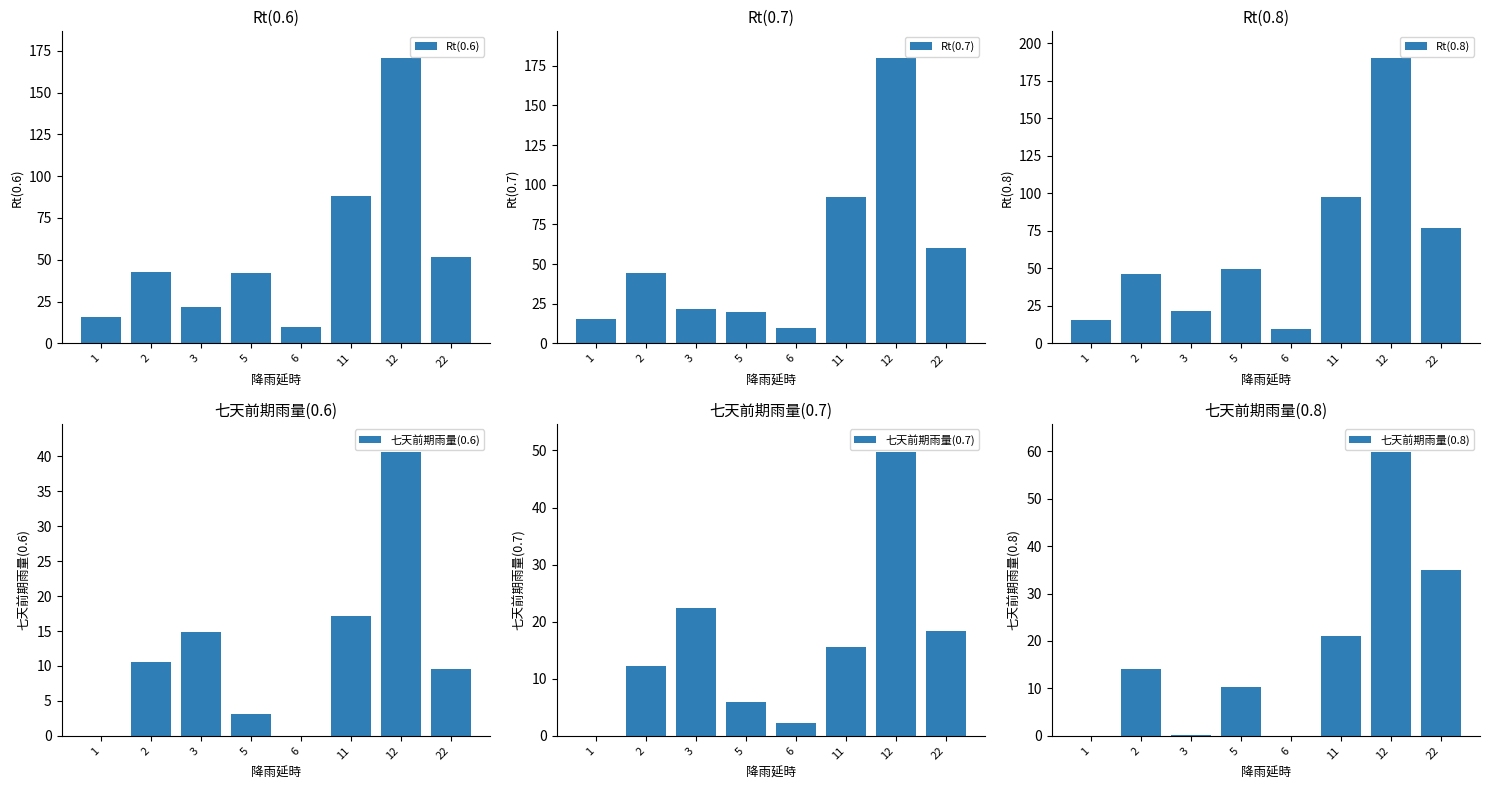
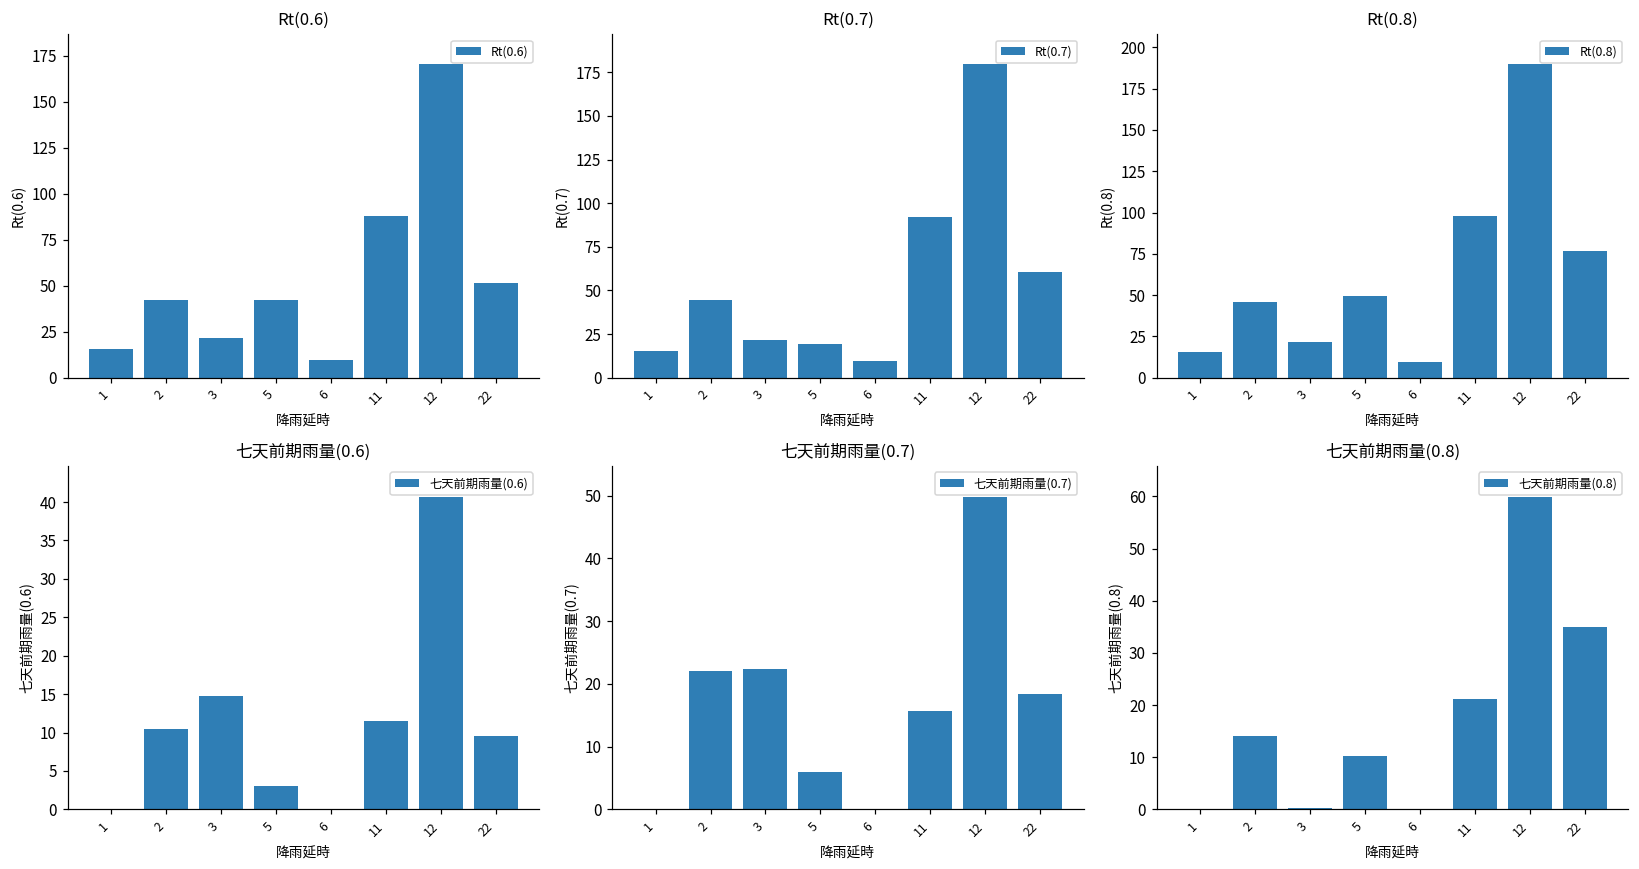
  {
    "Rt(0.6)": {
      "1": 16,
      "2": 43,
      "3": 22,
      "5": 42,
      "6": 10,
      "11": 88,
      "12": 171,
      "22": 52
    },
    "Rt(0.7)": {
      "1": 16,
      "2": 44,
      "3": 22,
      "5": 20,
      "6": 10,
      "11": 92,
      "12": 180,
      "22": 60
    },
    "Rt(0.8)": {
      "1": 16,
      "2": 46,
      "3": 22,
      "5": 49,
      "6": 10,
      "11": 98,
      "12": 190,
      "22": 77
    },
    "七天前期雨量(0.6)": {
      "1": 0,
      "2": 11,
      "3": 15,
      "5": 3,
      "6": 0,
-     "11": 17,
+     "11": 12,
      "12": 41,
      "22": 10
    },
    "七天前期雨量(0.7)": {
      "1": 0,
-     "2": 12,
+     "2": 22,
      "3": 22,
      "5": 6,
-     "6": 2,
+     "6": 0,
      "11": 16,
      "12": 50,
      "22": 18
    },
    "七天前期雨量(0.8)": {
      "1": 0,
      "2": 14,
      "5": 10,
      "6": 0,
      "11": 21,
      "12": 60,
      "22": 35
    }
  }
